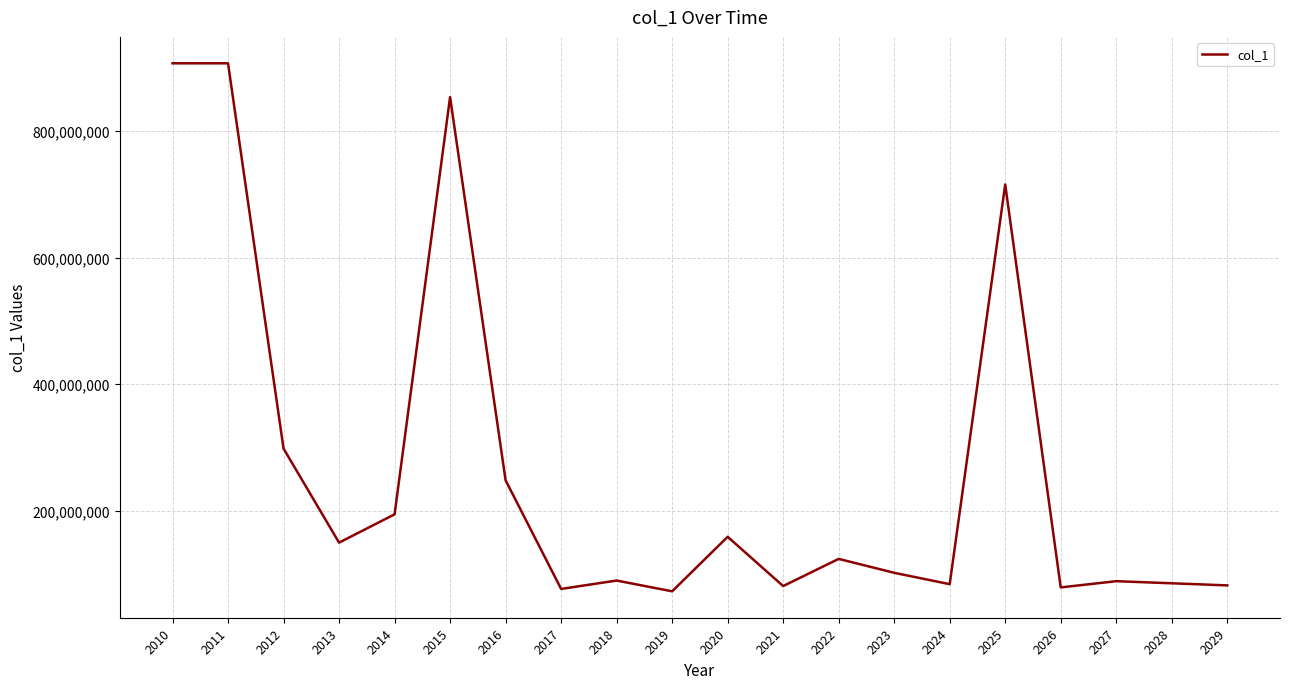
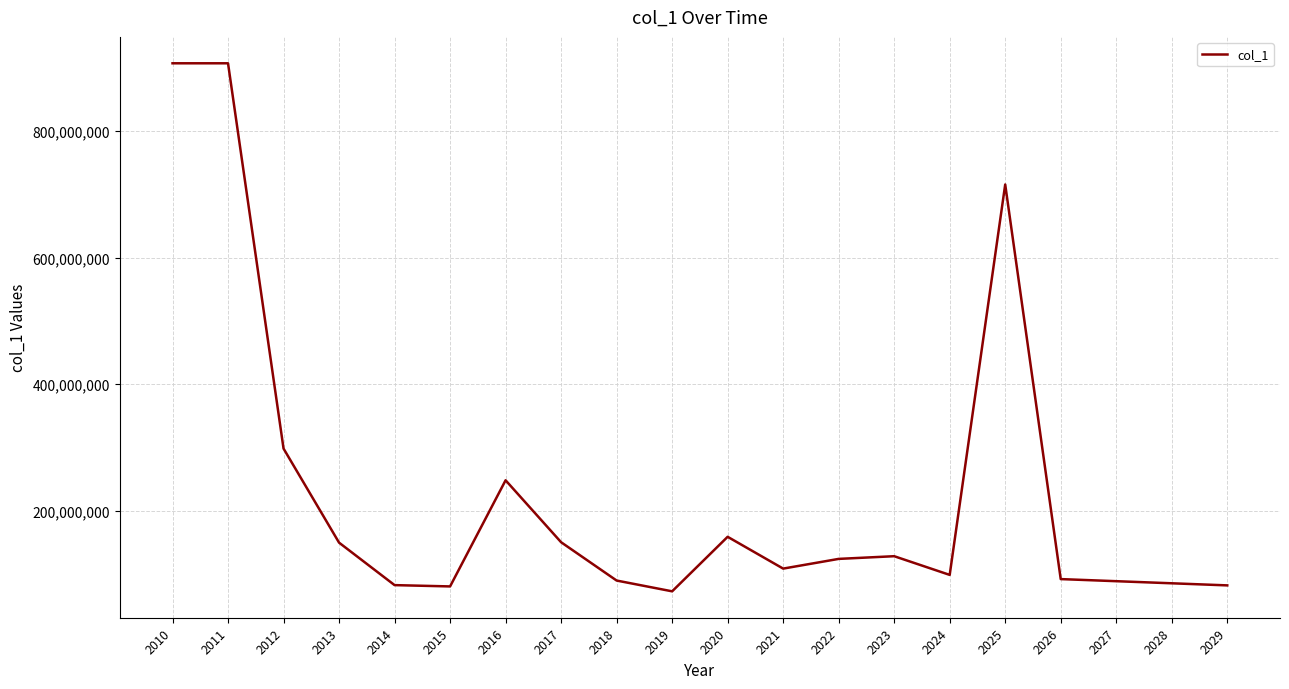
  {
    "2010": "910,000,000",
    "2011": "910,000,000",
    "2012": "300,000,000",
    "2013": "150,000,000",
-   "2014": "190,000,000",
-   "2015": "850,000,000",
+   "2014": "80,000,000",
+   "2015": "80,000,000",
    "2016": "250,000,000",
-   "2017": "80,000,000",
+   "2017": "150,000,000",
    "2018": "90,000,000",
    "2019": "70,000,000",
    "2020": "160,000,000",
-   "2021": "80,000,000",
+   "2021": "110,000,000",
    "2022": "120,000,000",
-   "2023": "100,000,000",
-   "2024": "80,000,000",
+   "2023": "130,000,000",
+   "2024": "100,000,000",
    "2025": "720,000,000",
-   "2026": "80,000,000",
+   "2026": "90,000,000",
    "2027": "90,000,000",
    "2028": "90,000,000",
    "2029": "80,000,000"
  }
